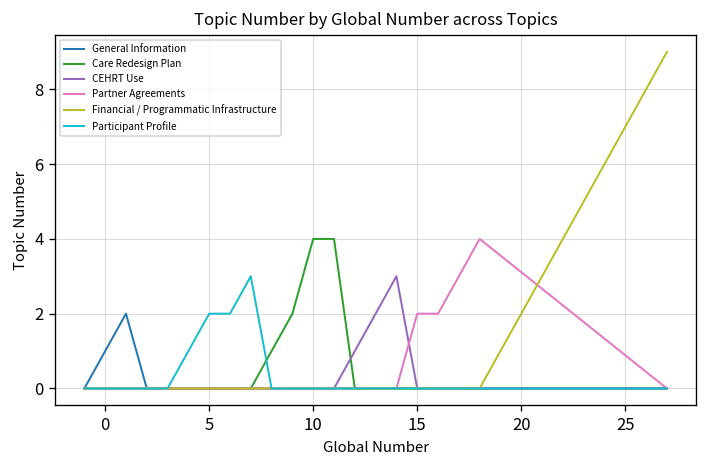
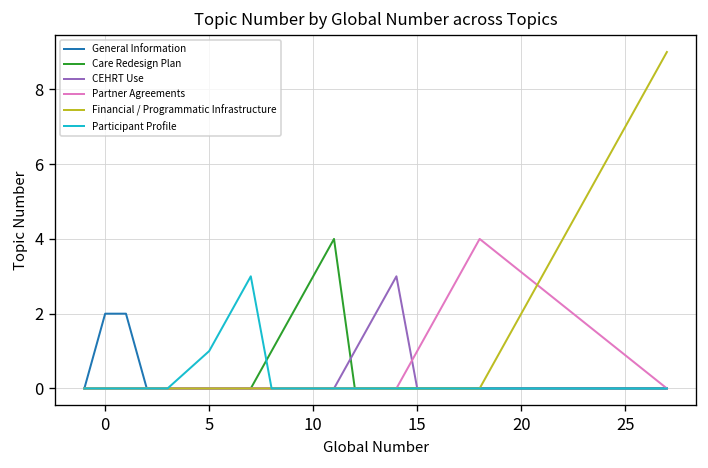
  {
    "General Information": {
-     "0": 1
+     "0": 2
    },
    "Care Redesign Plan": {
-     "10": 4
+     "10": 3
    },
    "Partner Agreements": {
-     "15": 2
+     "15": 1
    },
    "Participant Profile": {
-     "5": 2
+     "5": 1
    }
  }
